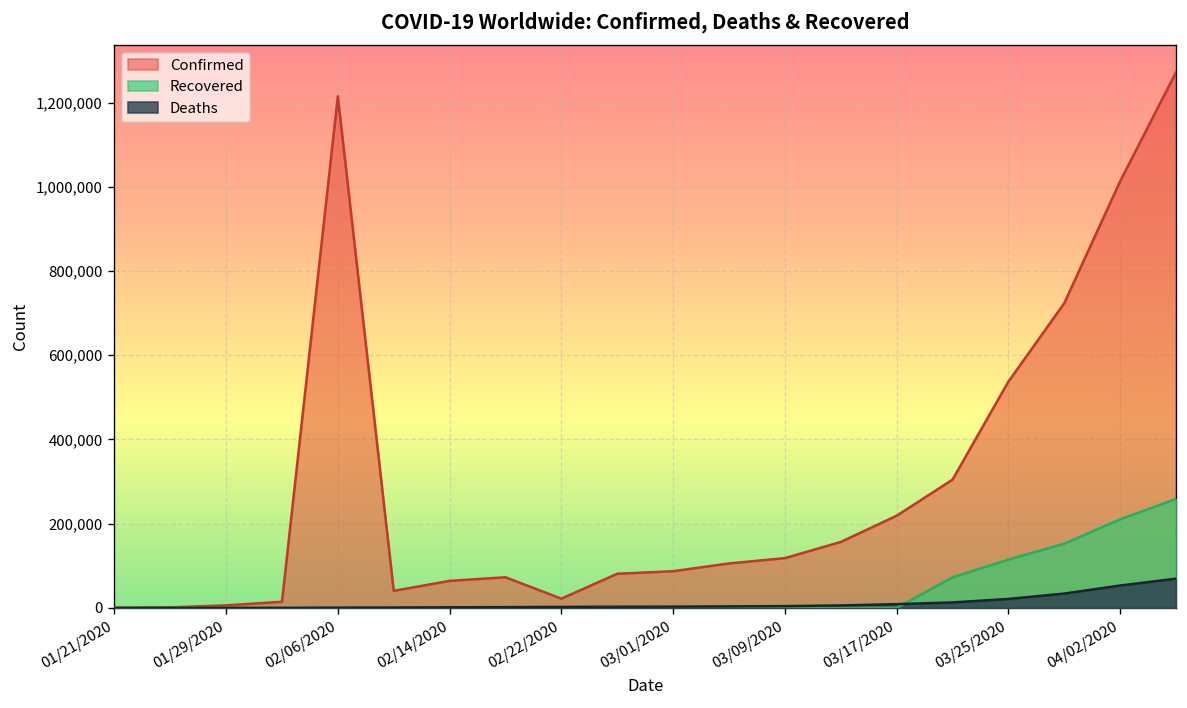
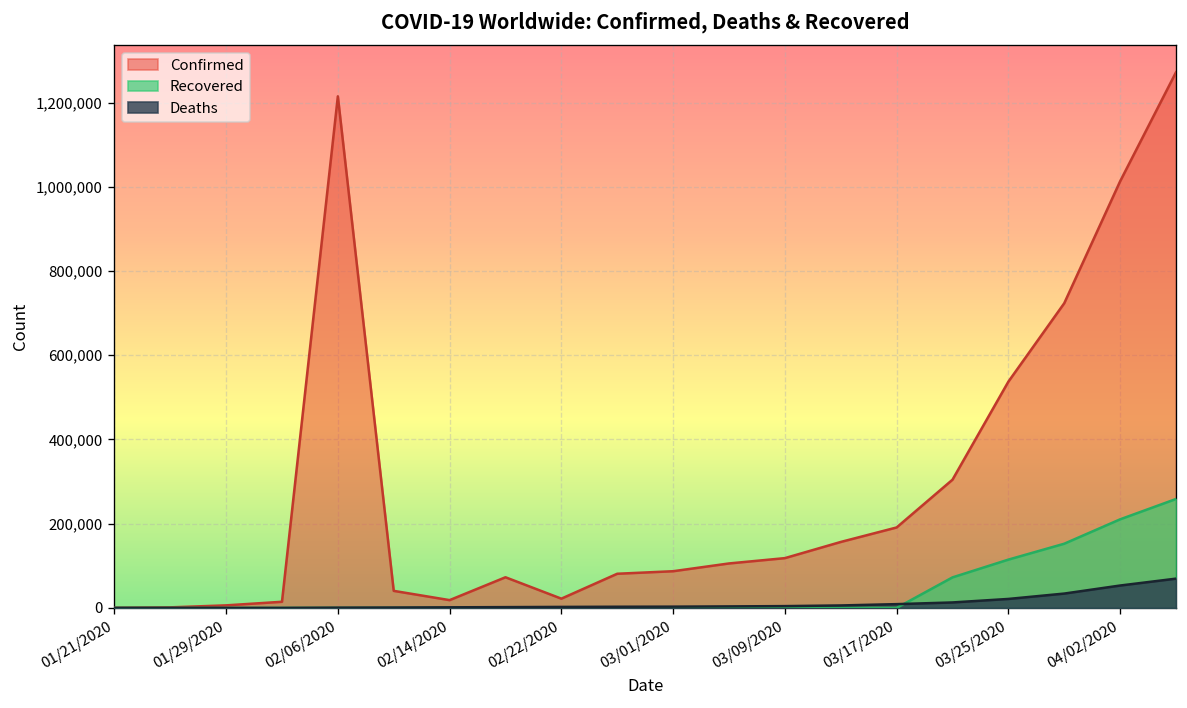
  {
    "Confirmed": {
      "02/06/2020": "1,210,000",
-     "02/14/2020": "60,000",
+     "02/14/2020": "20,000",
      "02/22/2020": "20,000",
      "03/01/2020": "90,000",
      "03/09/2020": "120,000",
-     "03/17/2020": "220,000",
+     "03/17/2020": "190,000",
      "03/25/2020": "540,000",
      "04/02/2020": "1,010,000"
    },
    "Recovered": {
      "03/17/2020": "0",
      "03/25/2020": "110,000",
      "04/02/2020": "210,000"
    },
    "Deaths": {
      "03/17/2020": "10,000",
      "03/25/2020": "20,000",
      "04/02/2020": "50,000"
    }
  }
